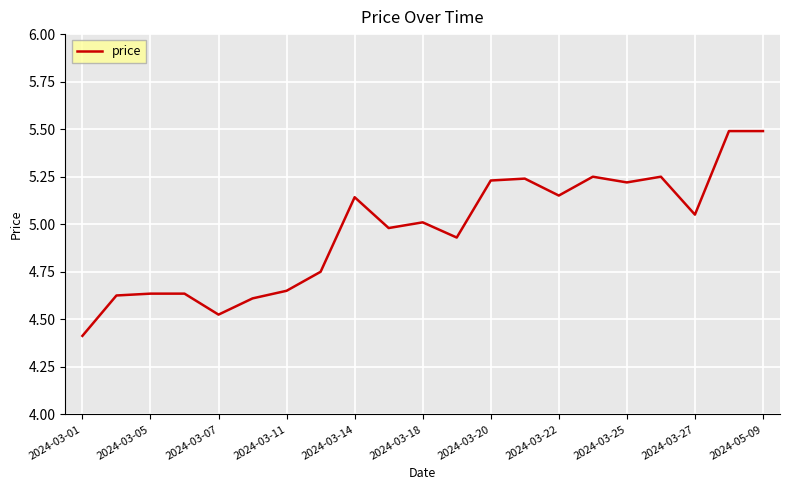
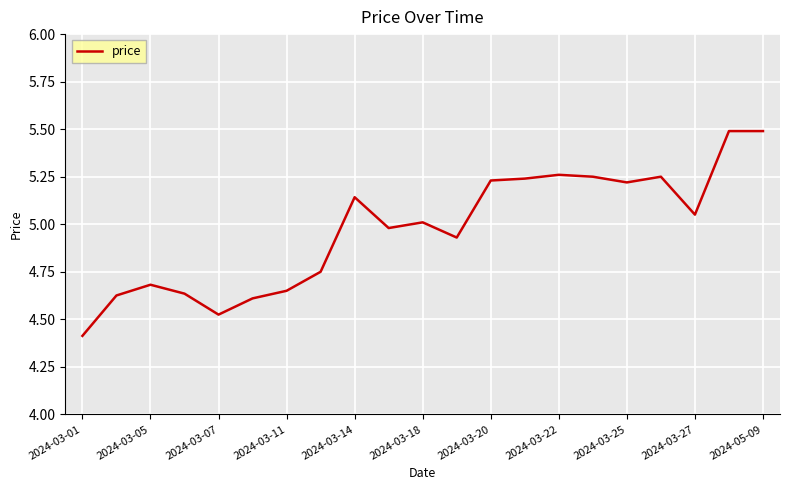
  {
    "2024-03-01": 4.41,
-   "2024-03-05": 4.64,
+   "2024-03-05": 4.68,
    "2024-03-07": 4.52,
    "2024-03-11": 4.65,
    "2024-03-14": 5.14,
    "2024-03-18": 5.01,
-   "2024-03-22": 5.15,
+   "2024-03-22": 5.26,
    "2024-03-27": 5.05,
    "2024-05-09": 5.49
  }
